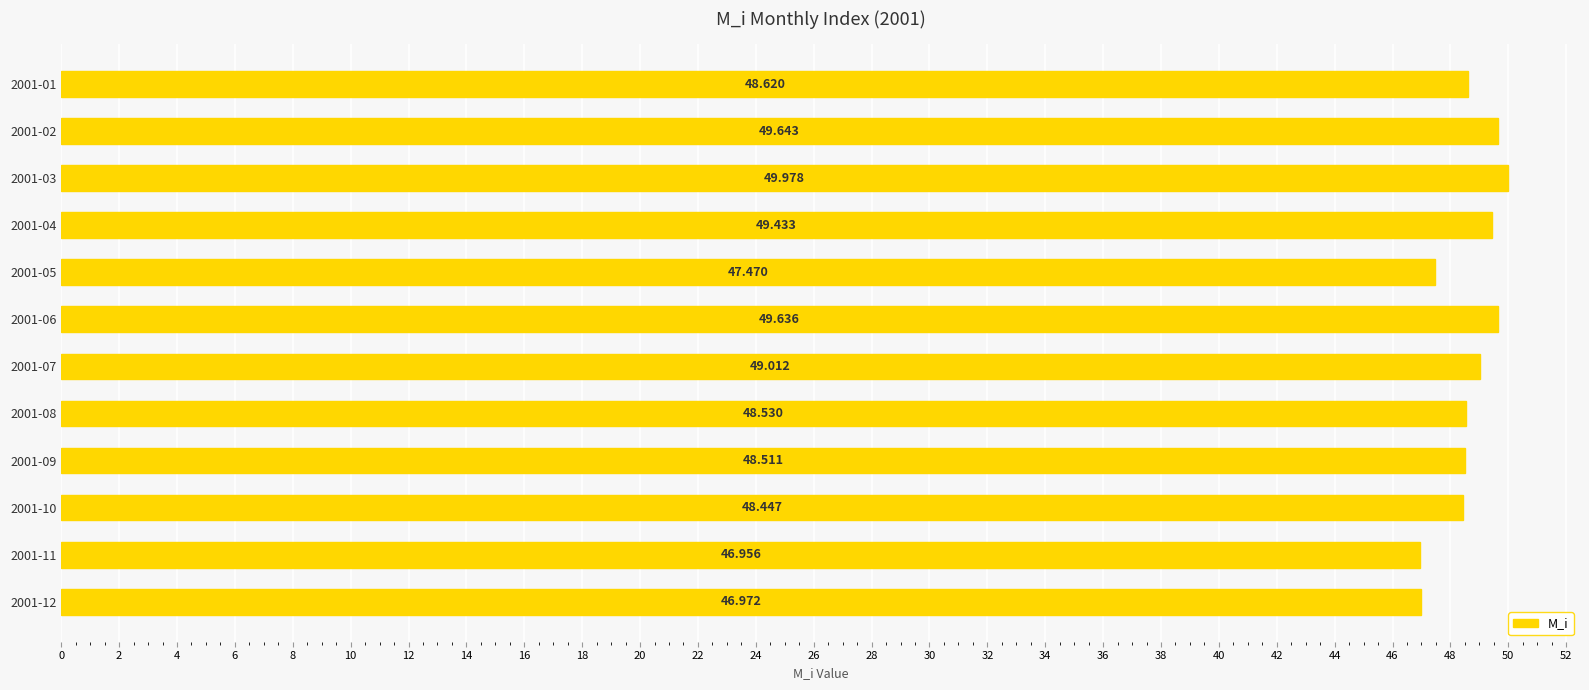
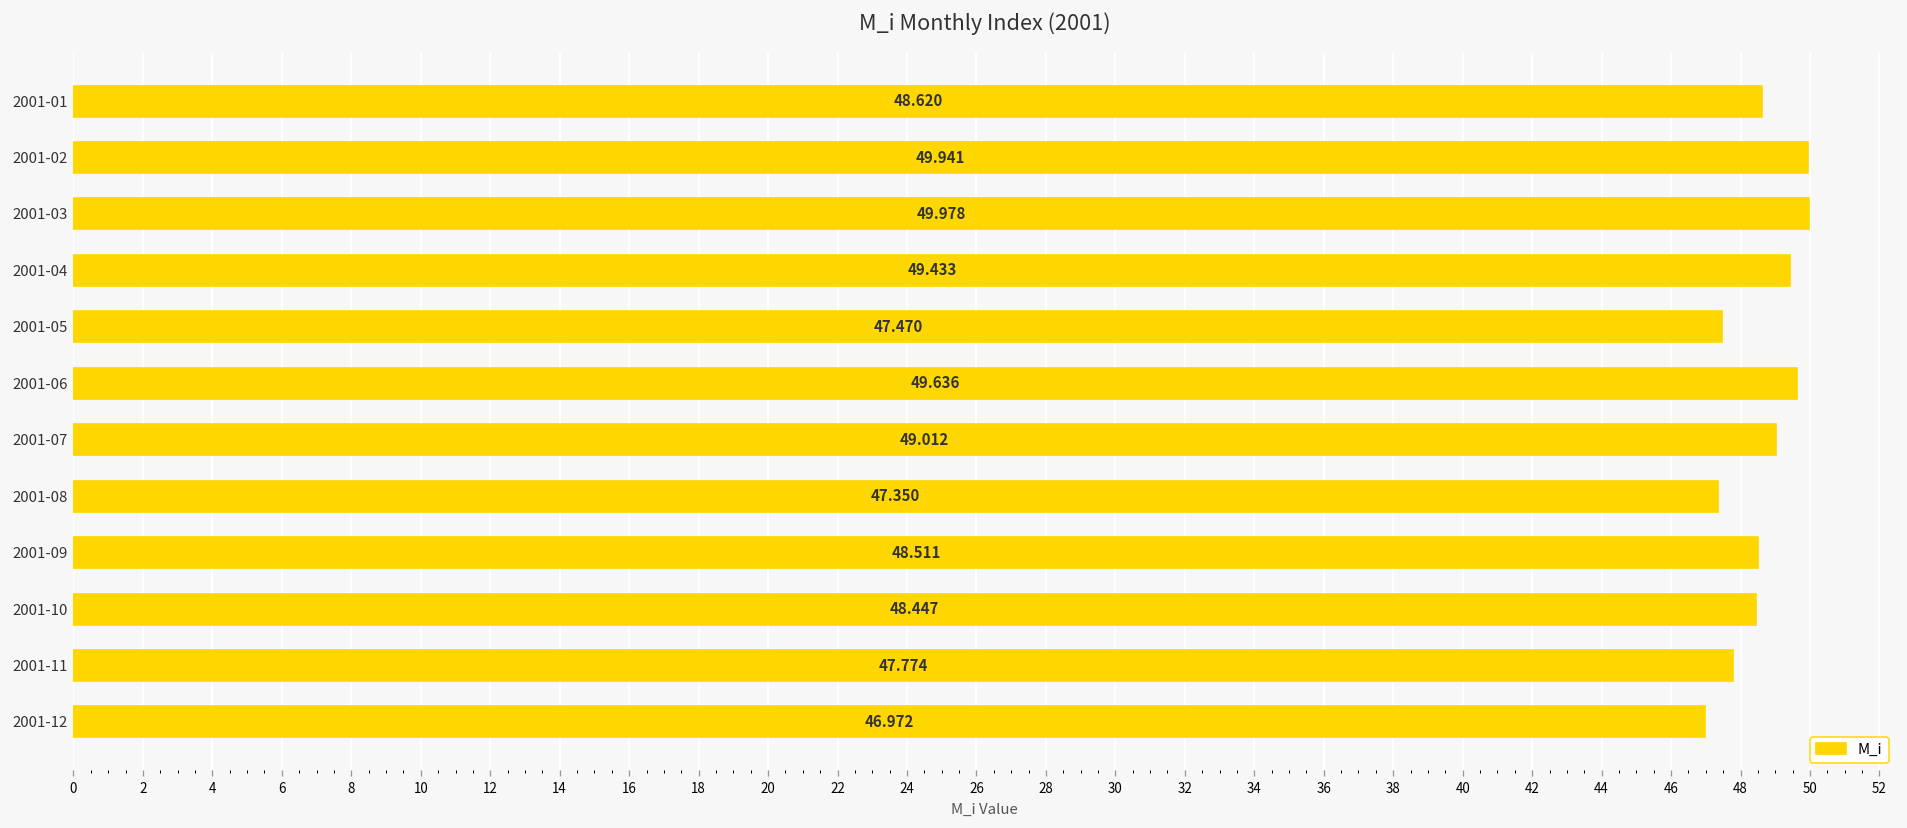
  {
    "2001-01": 48.620,
-   "2001-02": 49.643,
+   "2001-02": 49.941,
    "2001-03": 49.978,
    "2001-04": 49.433,
    "2001-05": 47.470,
    "2001-06": 49.636,
    "2001-07": 49.012,
-   "2001-08": 48.530,
+   "2001-08": 47.350,
    "2001-09": 48.511,
    "2001-10": 48.447,
-   "2001-11": 46.956,
+   "2001-11": 47.774,
    "2001-12": 46.972
  }
